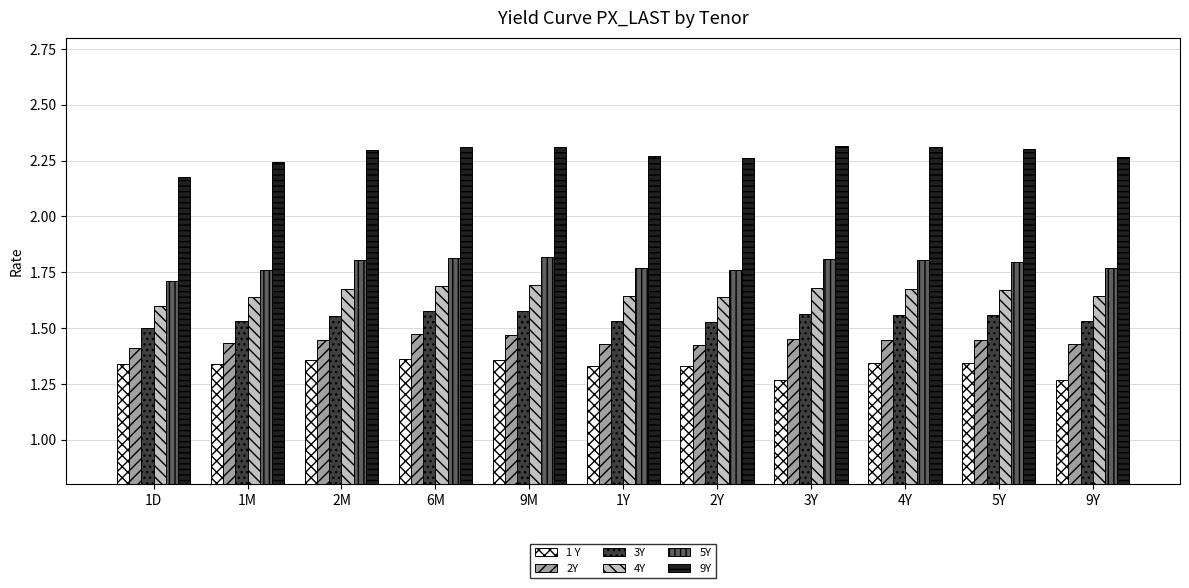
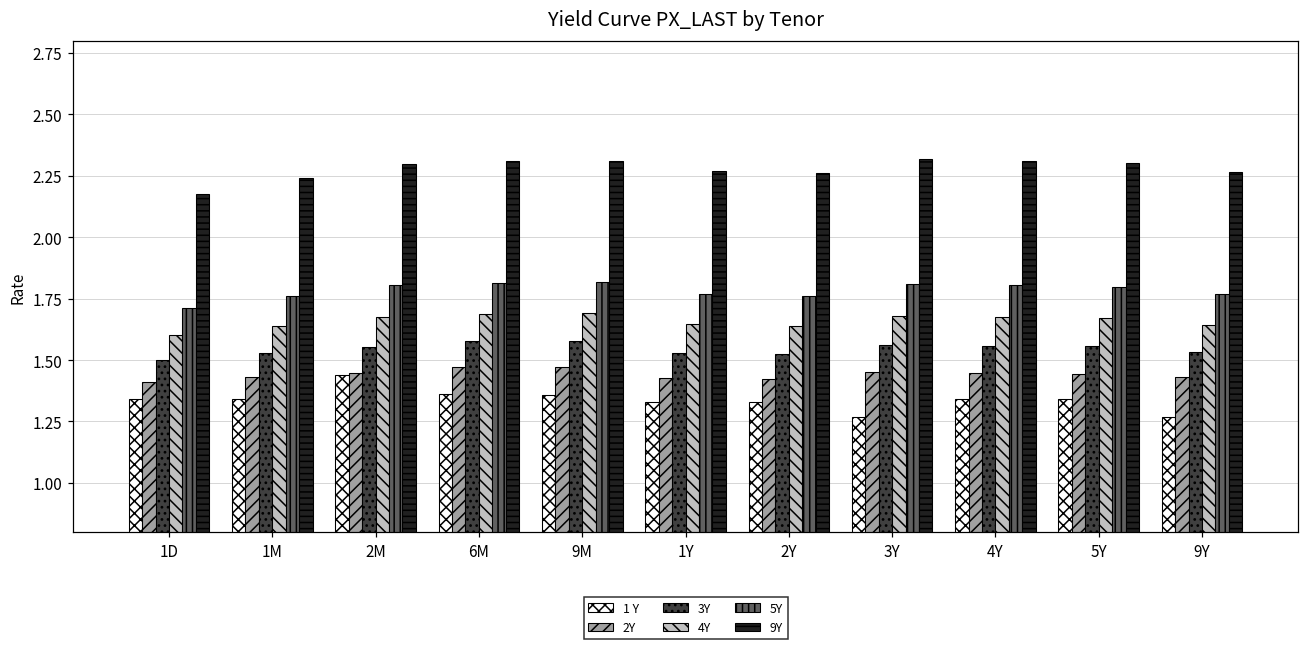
  {
    "1 Y": {
      "1D": 1.34,
      "1M": 1.34,
-     "2M": 1.36,
+     "2M": 1.44,
      "6M": 1.36,
      "9M": 1.36,
      "1Y": 1.33,
      "2Y": 1.33,
      "3Y": 1.27,
      "4Y": 1.34,
      "5Y": 1.34,
      "9Y": 1.27
    }
  }
